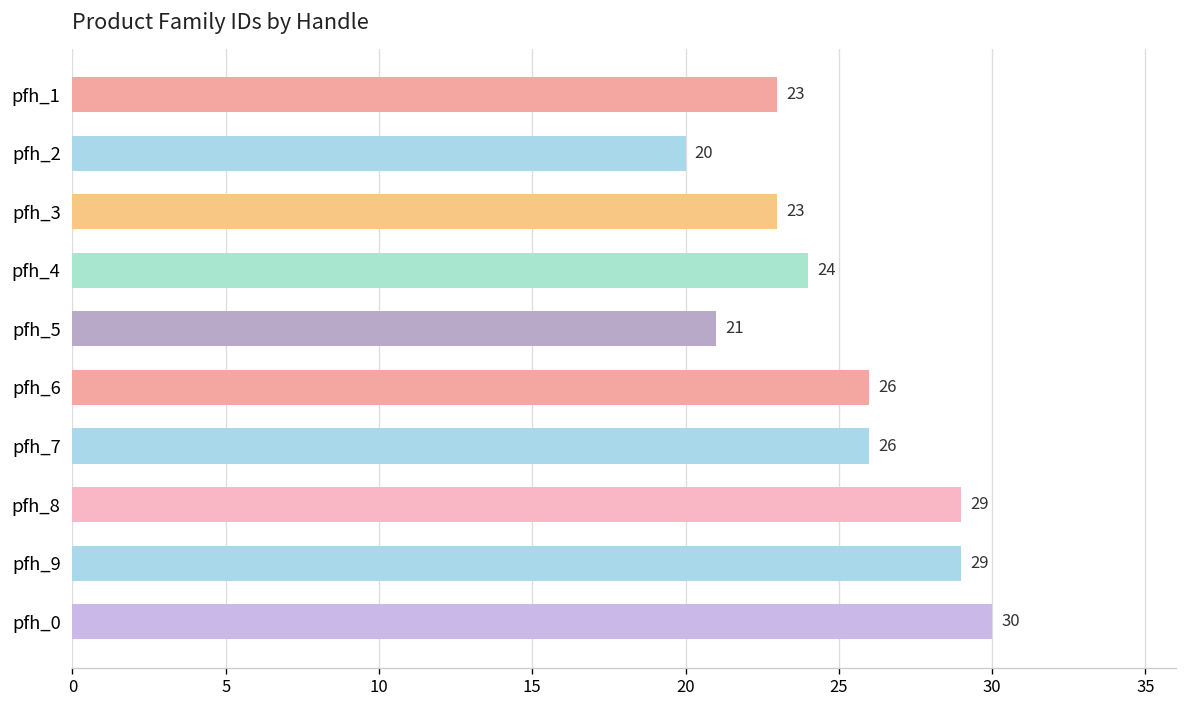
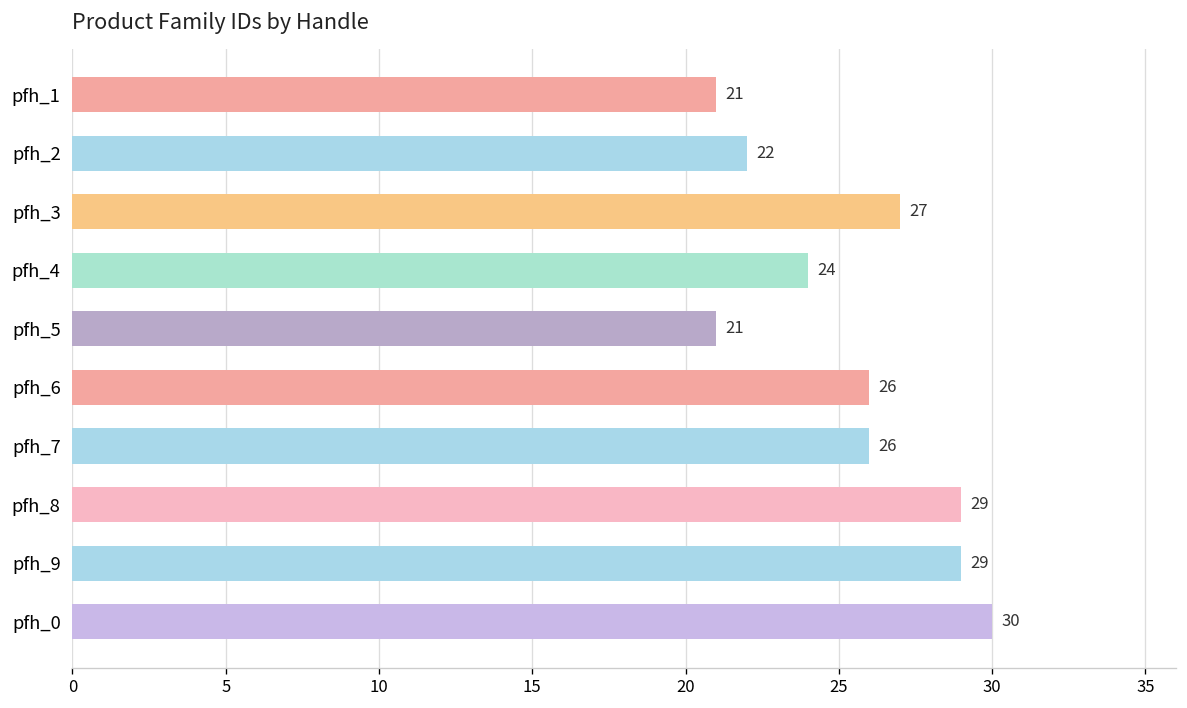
  {
-   "pfh_1": 23,
-   "pfh_2": 20,
-   "pfh_3": 23,
+   "pfh_1": 21,
+   "pfh_2": 22,
+   "pfh_3": 27,
    "pfh_4": 24,
    "pfh_5": 21,
    "pfh_6": 26,
    "pfh_7": 26,
    "pfh_8": 29,
    "pfh_9": 29,
    "pfh_0": 30
  }
